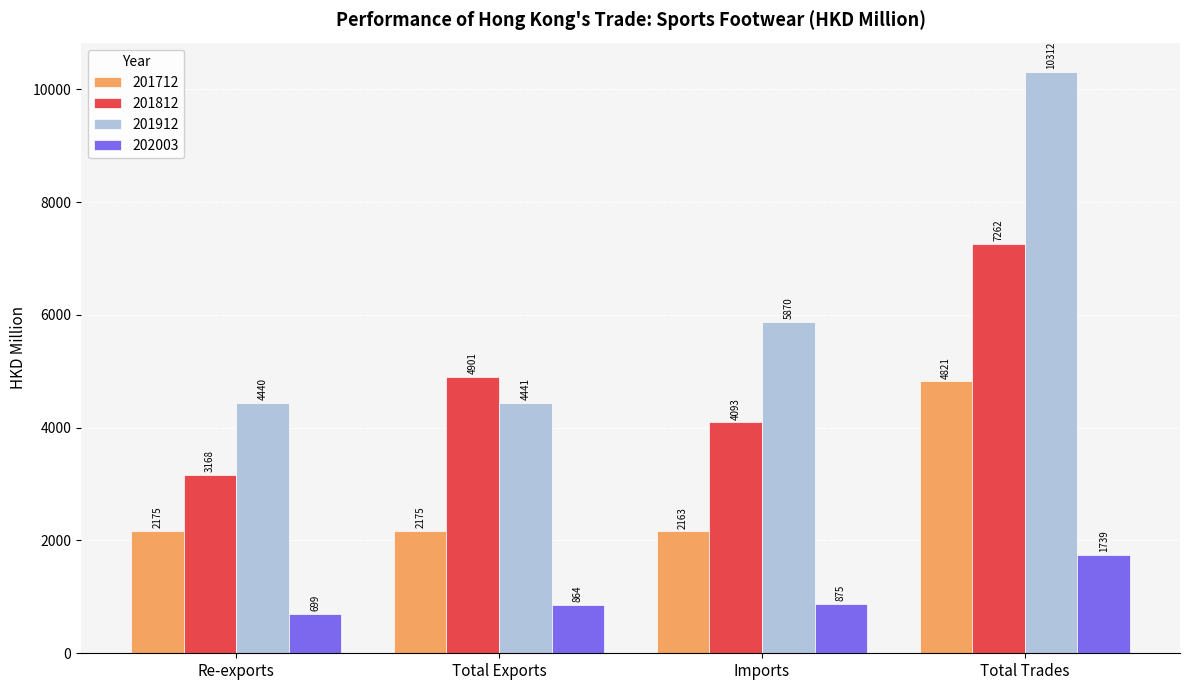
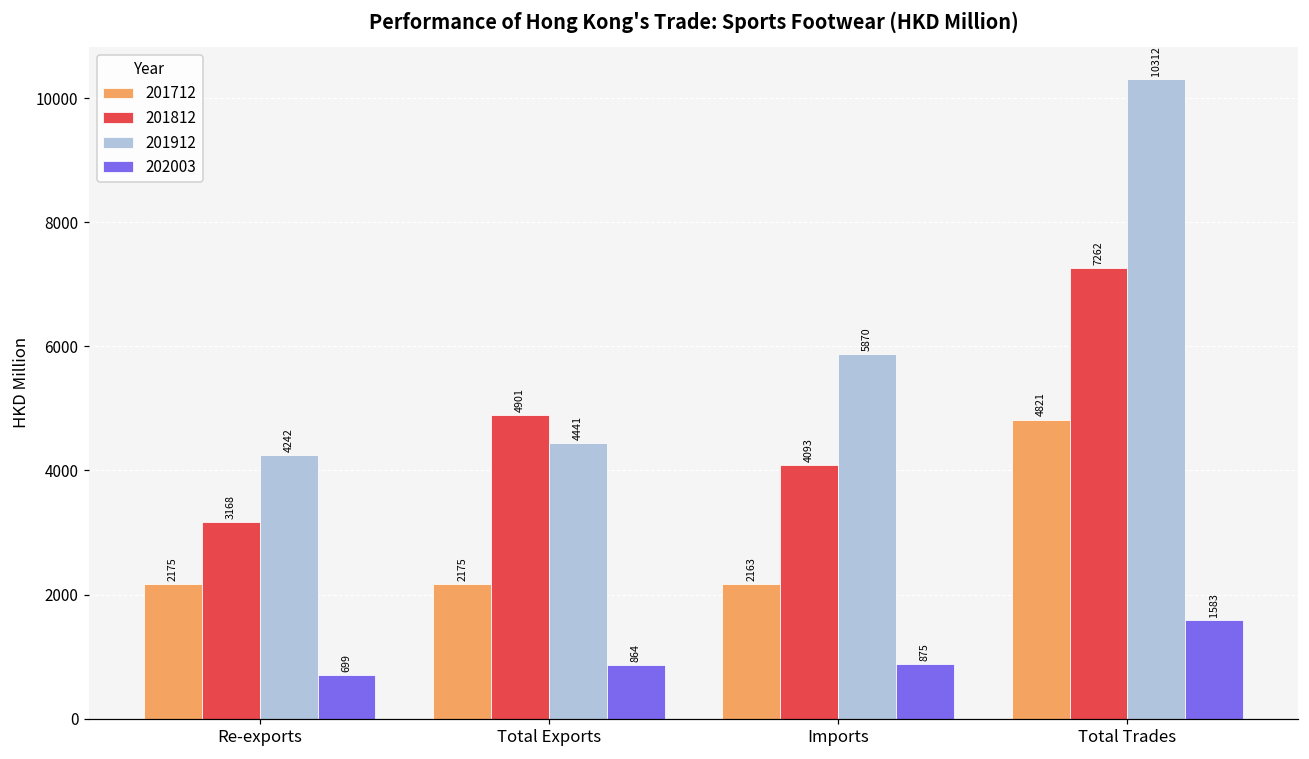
  {
    "201712": {
      "Re-exports": 2175,
      "Total Exports": 2175,
      "Imports": 2163,
      "Total Trades": 4821
    },
    "201812": {
      "Re-exports": 3168,
      "Total Exports": 4901,
      "Imports": 4093,
      "Total Trades": 7262
    },
    "201912": {
-     "Re-exports": 4440,
+     "Re-exports": 4242,
      "Total Exports": 4441,
      "Imports": 5870,
      "Total Trades": 10312
    },
    "202003": {
      "Re-exports": 699,
      "Total Exports": 864,
      "Imports": 875,
-     "Total Trades": 1739
+     "Total Trades": 1583
    }
  }
